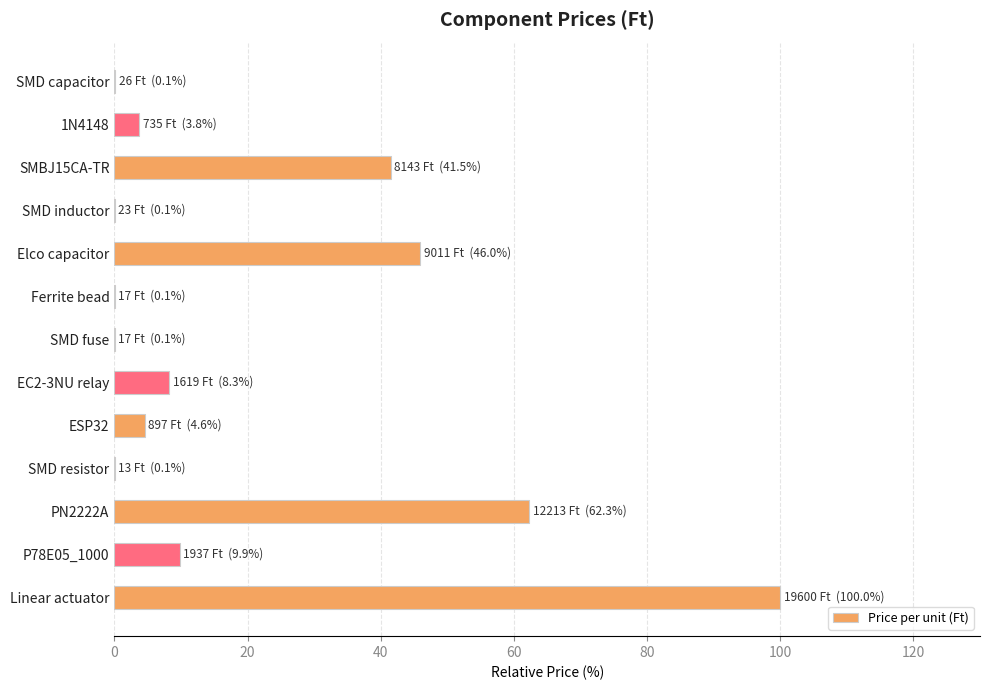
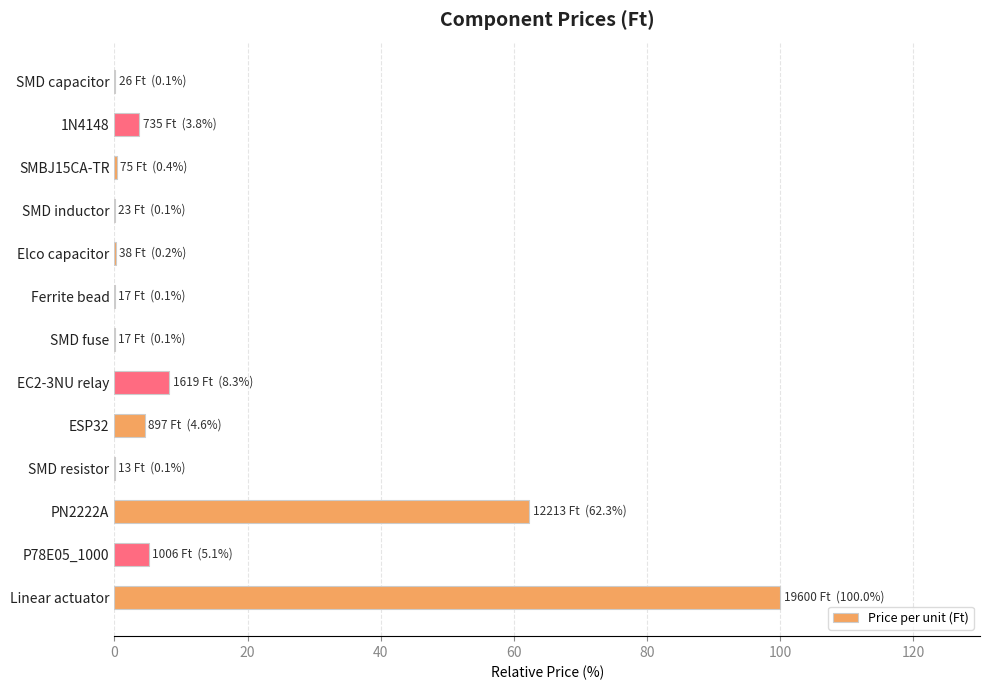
  {
    "SMD capacitor": "(0.1%)",
    "1N4148": "(3.8%)",
-   "SMBJ15CA-TR": "8143 Ft (41.5%)",
+   "SMBJ15CA-TR": "75 Ft (0.4%)",
    "SMD inductor": "(0.1%)",
-   "Elco capacitor": "9011 Ft (46.0%)",
+   "Elco capacitor": "38 Ft (0.2%)",
    "Ferrite bead": "(0.1%)",
    "SMD fuse": "(0.1%)",
    "EC2-3NU relay": "(8.3%)",
    "ESP32": "(4.6%)",
    "SMD resistor": "(0.1%)",
    "PN2222A": "(62.3%)",
-   "P78E05_1000": "1937 Ft (9.9%)",
+   "P78E05_1000": "1006 Ft (5.1%)",
    "Linear actuator": "(100.0%)"
  }
